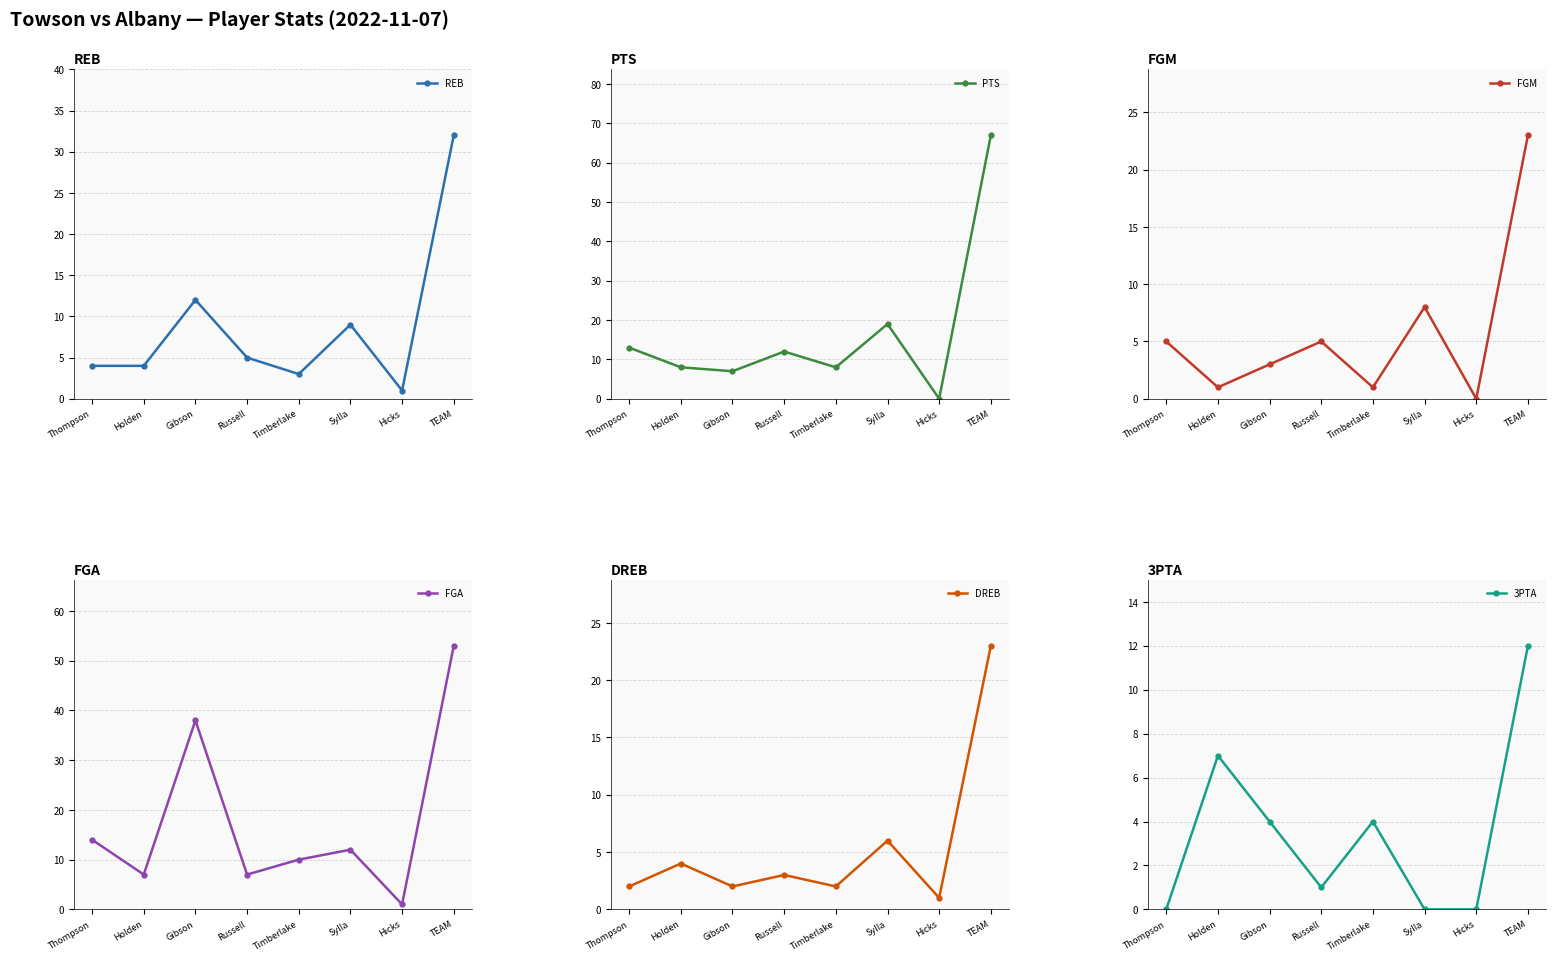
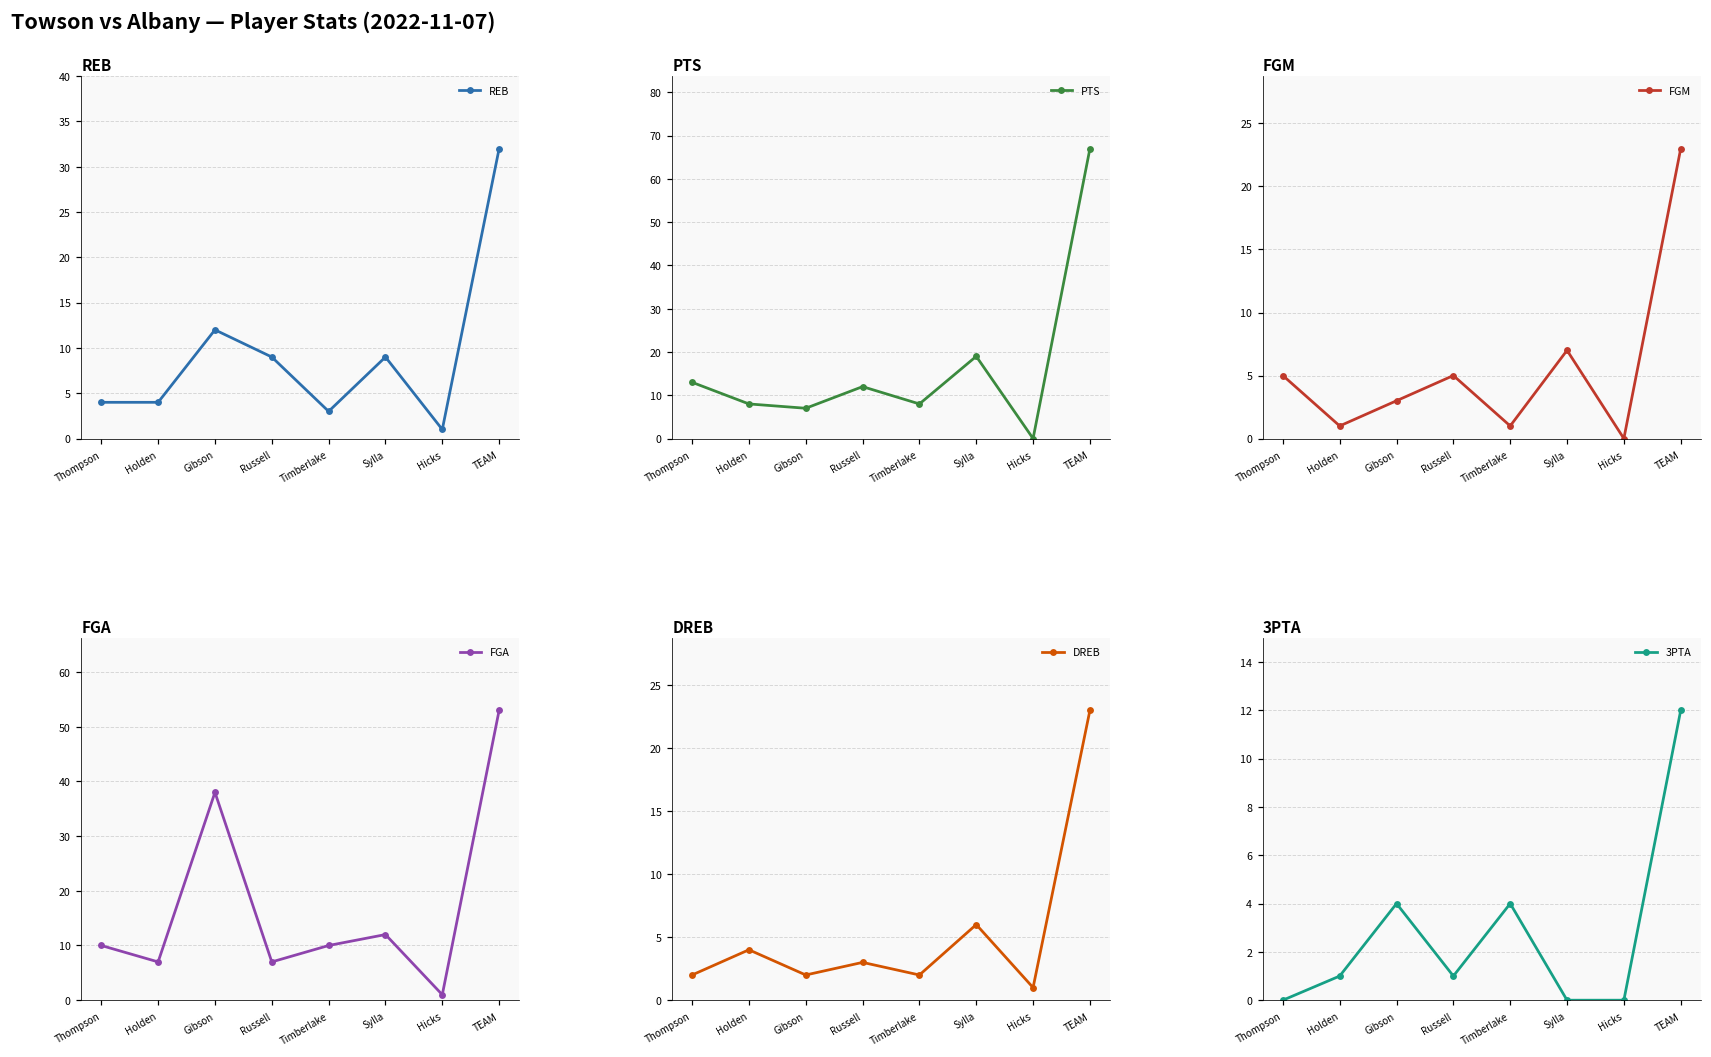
  {
    "REB": {
      "Thompson": 4,
      "Holden": 4,
      "Gibson": 12,
-     "Russell": 5,
+     "Russell": 9,
      "Timberlake": 3,
      "Sylla": 9,
      "Hicks": 1,
      "TEAM": 32
    },
    "PTS": {
      "Thompson": 13,
      "Holden": 8,
      "Gibson": 7,
      "Russell": 12,
      "Timberlake": 8,
      "Sylla": 19,
      "Hicks": 0,
      "TEAM": 67
    },
    "FGM": {
      "Thompson": 5,
      "Holden": 1,
      "Gibson": 3,
      "Russell": 5,
      "Timberlake": 1,
-     "Sylla": 8,
+     "Sylla": 7,
      "Hicks": 0,
      "TEAM": 23
    },
    "FGA": {
-     "Thompson": 14,
+     "Thompson": 10,
      "Holden": 7,
      "Gibson": 38,
      "Russell": 7,
      "Timberlake": 10,
      "Sylla": 12,
      "Hicks": 1,
      "TEAM": 53
    },
    "DREB": {
      "Thompson": 2.0,
      "Holden": 4.0,
      "Gibson": 2.0,
      "Russell": 3.0,
      "Timberlake": 2.0,
      "Sylla": 6.0,
      "Hicks": 1.0,
      "TEAM": 23.0
    },
    "3PTA": {
      "Thompson": 0,
-     "Holden": 7,
+     "Holden": 1,
      "Gibson": 4,
      "Russell": 1,
      "Timberlake": 4,
      "Sylla": 0,
      "Hicks": 0,
      "TEAM": 12
    }
  }
